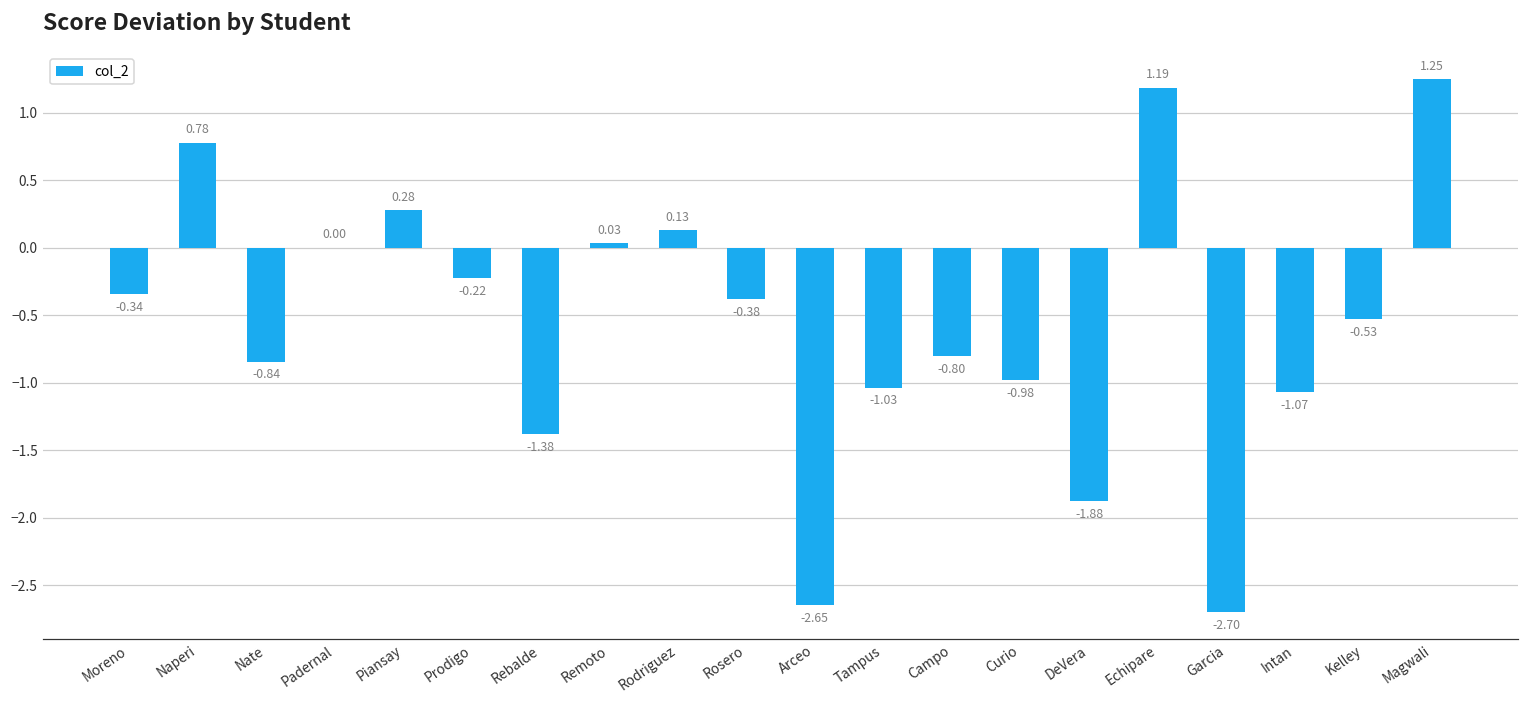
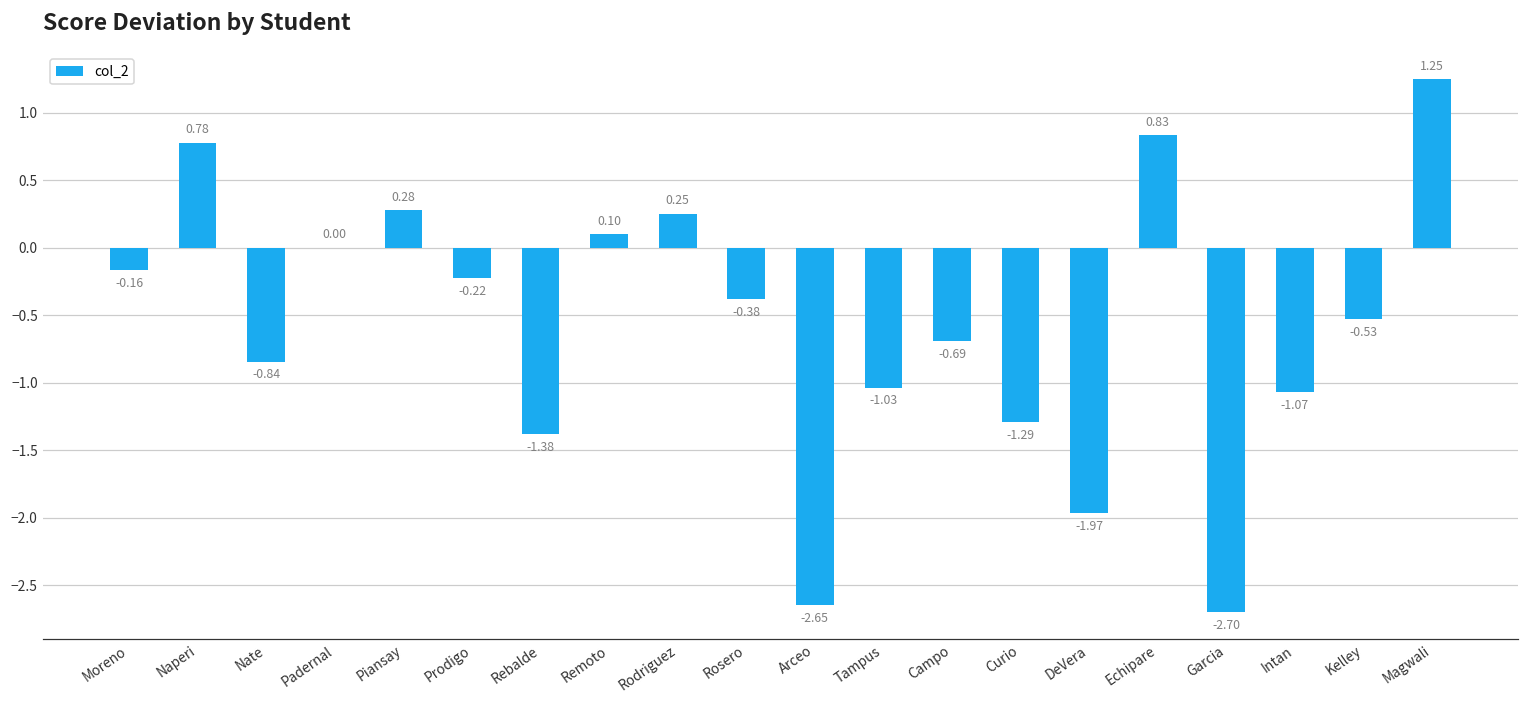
  {
-   "Moreno": -0.34,
+   "Moreno": -0.16,
    "Naperi": 0.78,
    "Nate": -0.84,
    "Padernal": 0.00,
    "Piansay": 0.28,
    "Prodigo": -0.22,
    "Rebalde": -1.38,
-   "Remoto": 0.03,
-   "Rodriguez": 0.13,
+   "Remoto": 0.10,
+   "Rodriguez": 0.25,
    "Rosero": -0.38,
    "Arceo": -2.65,
    "Tampus": -1.03,
-   "Campo": -0.80,
-   "Curio": -0.98,
-   "DeVera": -1.88,
-   "Echipare": 1.19,
+   "Campo": -0.69,
+   "Curio": -1.29,
+   "DeVera": -1.97,
+   "Echipare": 0.83,
    "Garcia": -2.70,
    "Intan": -1.07,
    "Kelley": -0.53,
    "Magwali": 1.25
  }
